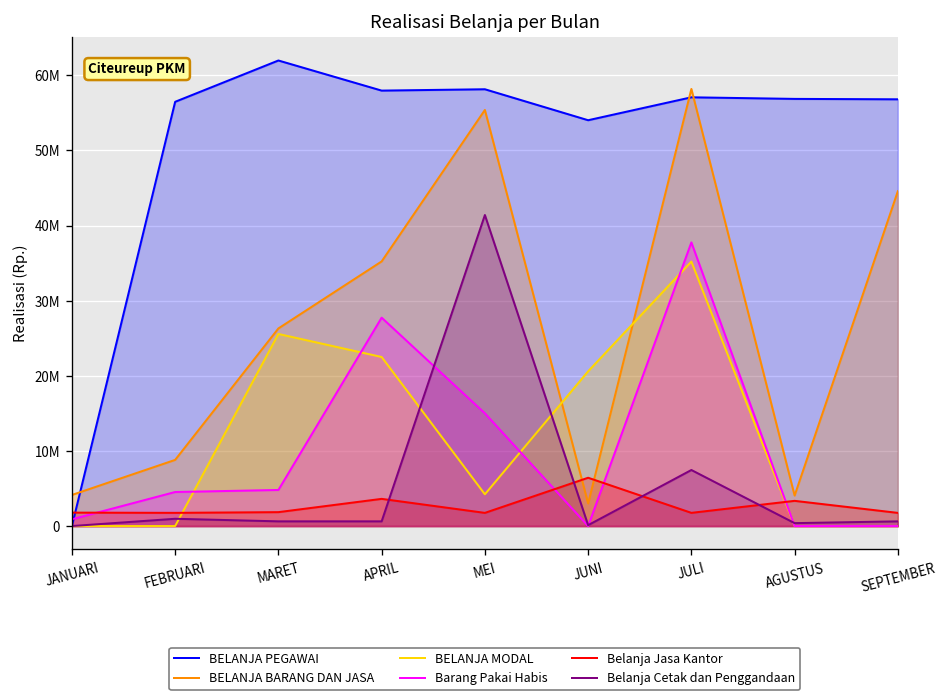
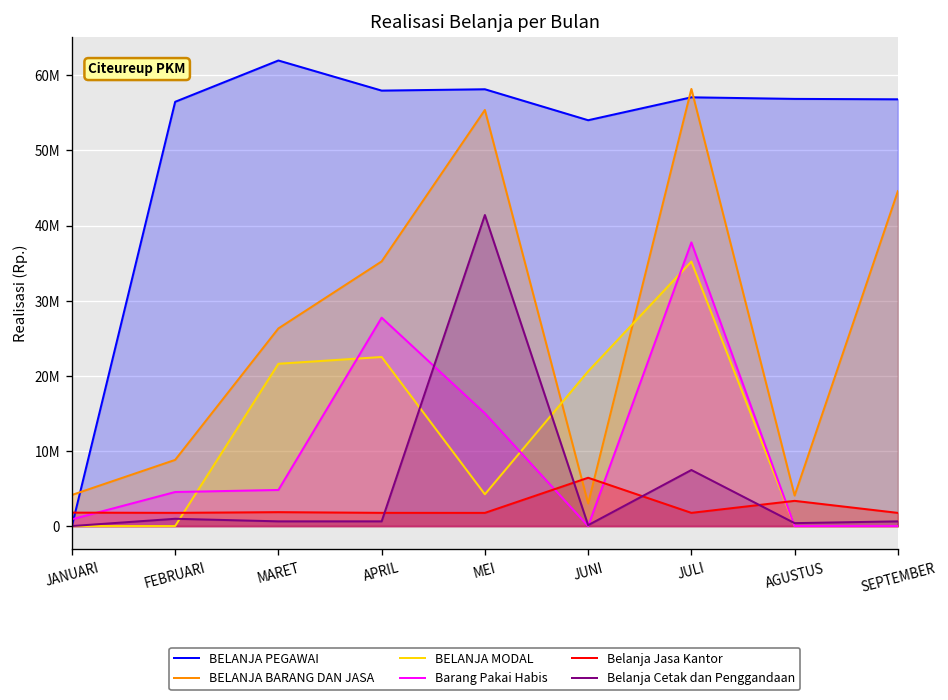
  {
    "BELANJA PEGAWAI": {
      "FEBRUARI": 56000000,
      "MARET": 62000000,
      "APRIL": 58000000,
      "MEI": 58000000,
      "JUNI": 54000000,
      "JULI": 57000000,
      "AGUSTUS": 57000000,
      "SEPTEMBER": 57000000
    },
    "BELANJA BARANG DAN JASA": {
      "JANUARI": 4000000,
      "FEBRUARI": 9000000,
      "MARET": 26000000,
      "APRIL": 35000000,
      "MEI": 55000000,
      "JUNI": 3000000,
      "JULI": 58000000,
      "AGUSTUS": 4000000,
      "SEPTEMBER": 45000000
    },
    "BELANJA MODAL": {
      "FEBRUARI": 0,
-     "MARET": 26000000,
+     "MARET": 22000000,
      "APRIL": 23000000,
      "MEI": 4000000,
      "JUNI": 21000000,
      "JULI": 35000000
    },
    "Barang Pakai Habis": {
      "JANUARI": 1000000,
      "FEBRUARI": 5000000,
      "MARET": 5000000,
      "APRIL": 28000000,
      "MEI": 15000000,
      "JULI": 38000000
    },
    "Belanja Jasa Kantor": {
      "JANUARI": 2000000,
      "FEBRUARI": 2000000,
      "MARET": 2000000,
-     "APRIL": 4000000,
+     "APRIL": 2000000,
      "MEI": 2000000,
      "JUNI": 6000000,
      "JULI": 2000000,
      "AGUSTUS": 3000000,
      "SEPTEMBER": 2000000
    },
    "Belanja Cetak dan Penggandaan": {
      "FEBRUARI": 1000000,
      "MARET": 1000000,
      "APRIL": 1000000,
      "MEI": 41000000,
      "JULI": 7000000,
      "SEPTEMBER": 1000000
    }
  }
